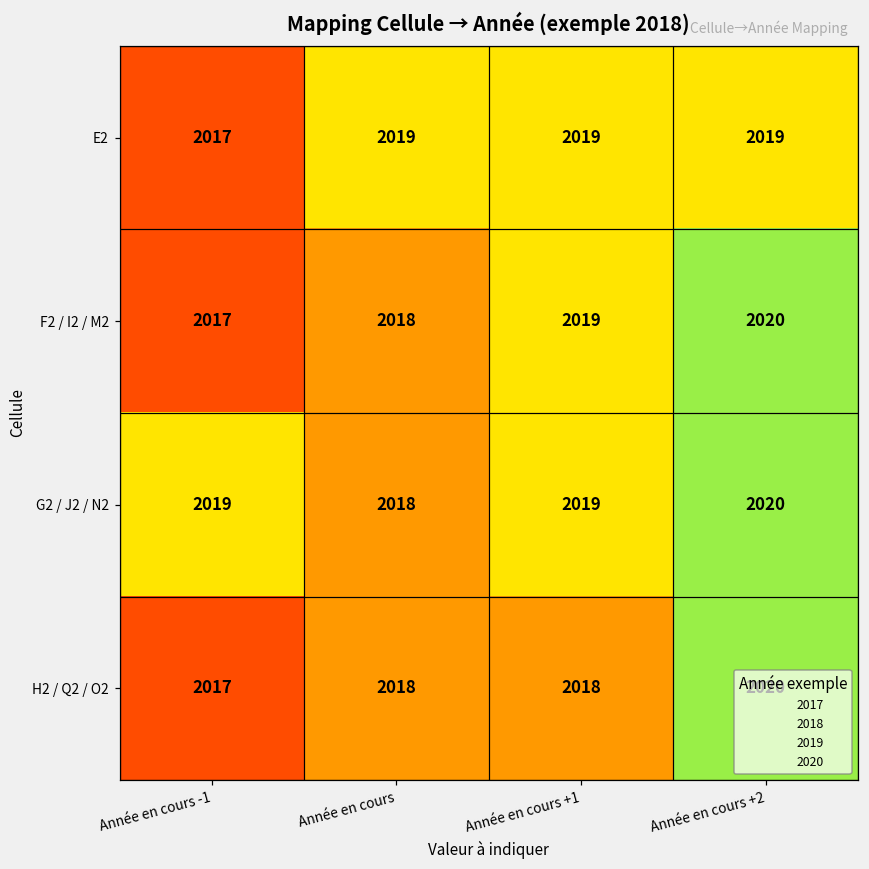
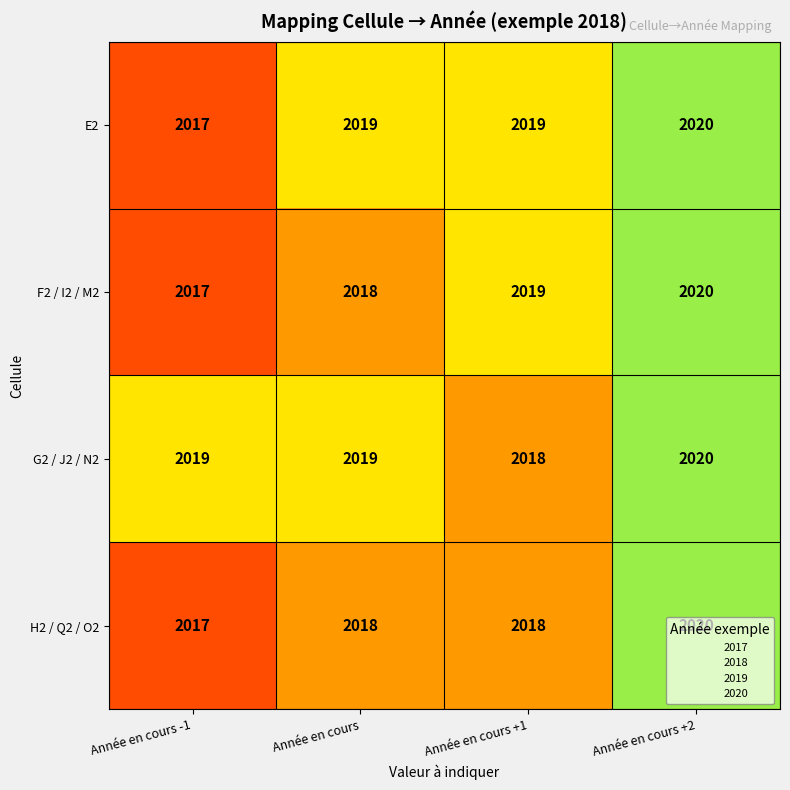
  {
    "E2": {
      "Année en cours -1": 2017,
      "Année en cours": 2019,
      "Année en cours +1": 2019,
-     "Année en cours +2": 2019
+     "Année en cours +2": 2020
    },
    "F2 / I2 / M2": {
      "Année en cours -1": 2017,
      "Année en cours": 2018,
      "Année en cours +1": 2019,
      "Année en cours +2": 2020
    },
    "G2 / J2 / N2": {
      "Année en cours -1": 2019,
-     "Année en cours": 2018,
-     "Année en cours +1": 2019,
+     "Année en cours": 2019,
+     "Année en cours +1": 2018,
      "Année en cours +2": 2020
    },
    "H2 / Q2 / O2": {
      "Année en cours -1": 2017,
      "Année en cours": 2018,
      "Année en cours +1": 2018
    }
  }
